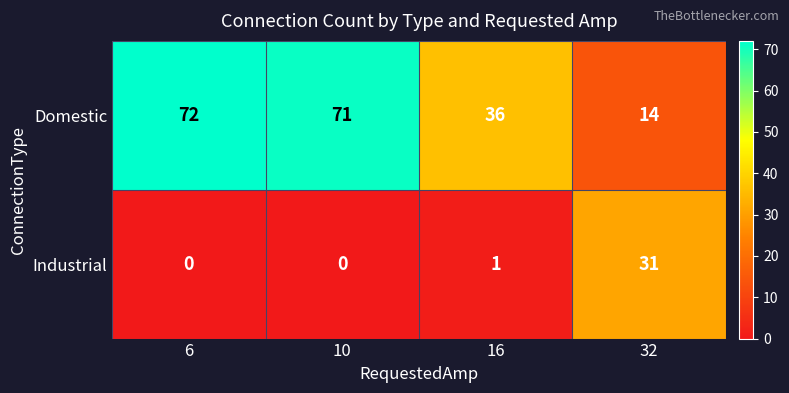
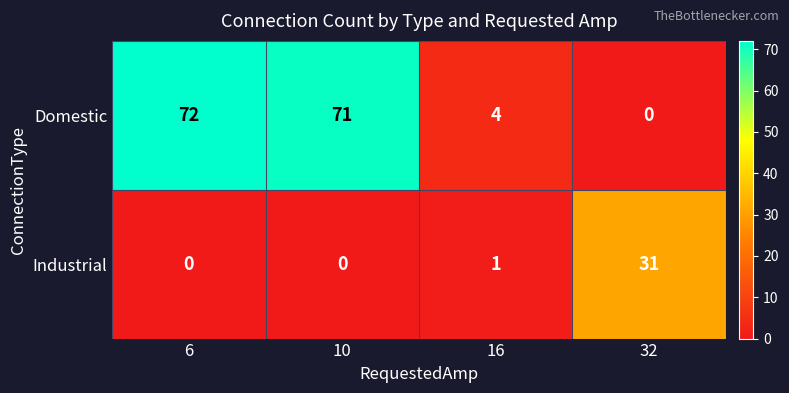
  {
    "Domestic": {
      "6": 72,
      "10": 71,
-     "16": 36,
-     "32": 14
+     "16": 4,
+     "32": 0
    },
    "Industrial": {
      "6": 0,
      "10": 0,
      "16": 1,
      "32": 31
    }
  }
